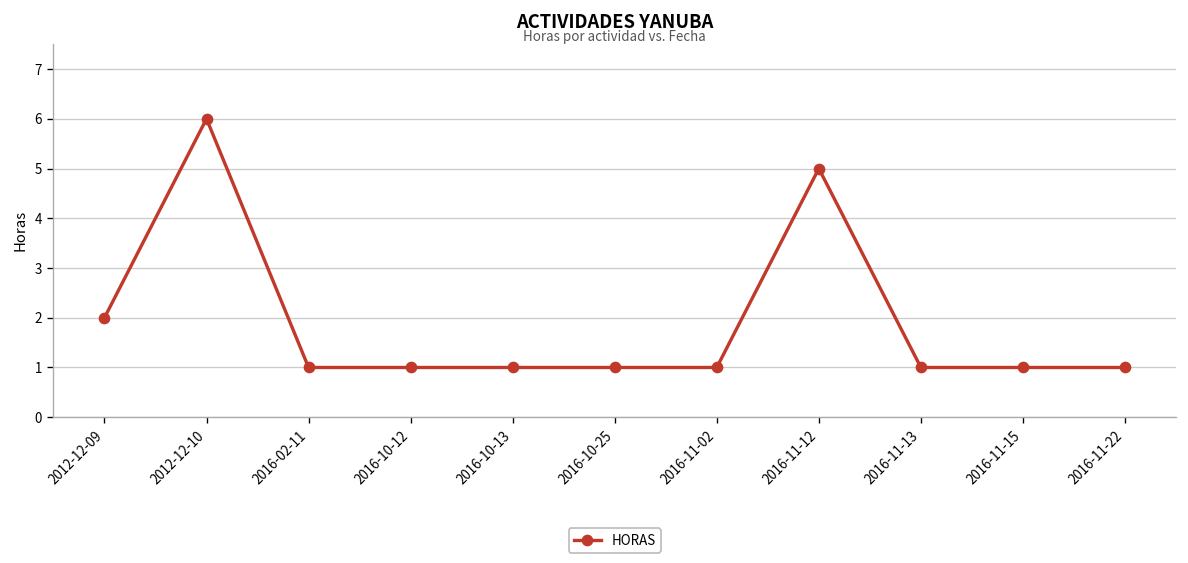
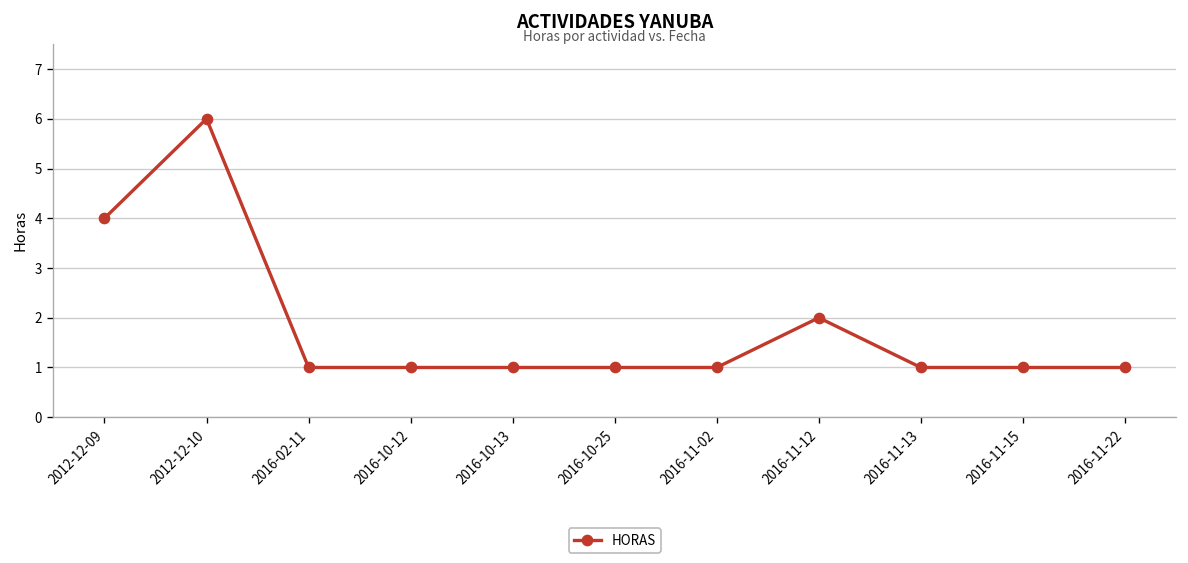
  {
-   "2012-12-09": 2,
+   "2012-12-09": 4,
    "2012-12-10": 6,
    "2016-02-11": 1,
    "2016-10-12": 1,
    "2016-10-13": 1,
    "2016-10-25": 1,
    "2016-11-02": 1,
-   "2016-11-12": 5,
+   "2016-11-12": 2,
    "2016-11-13": 1,
    "2016-11-15": 1,
    "2016-11-22": 1
  }
